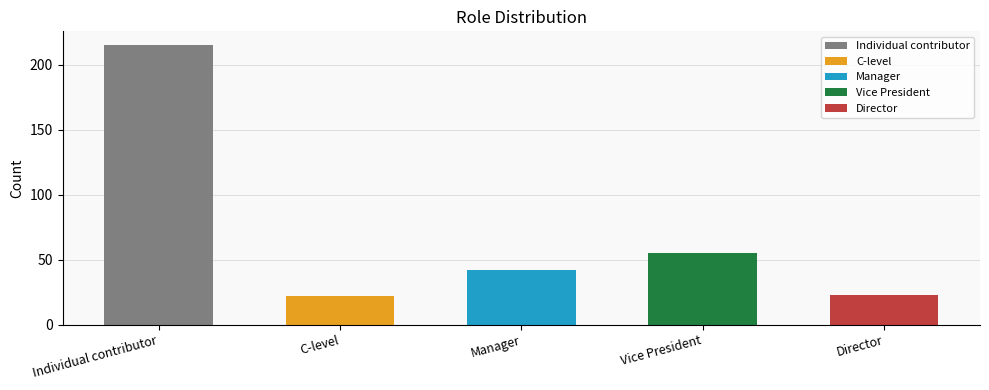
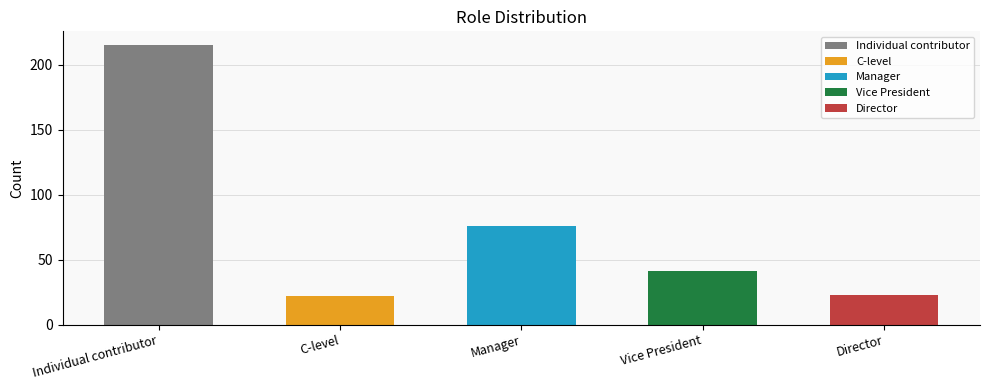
  {
    "Individual contributor": 215,
    "C-level": 22,
-   "Manager": 42,
-   "Vice President": 55,
+   "Manager": 76,
+   "Vice President": 41,
    "Director": 23
  }
